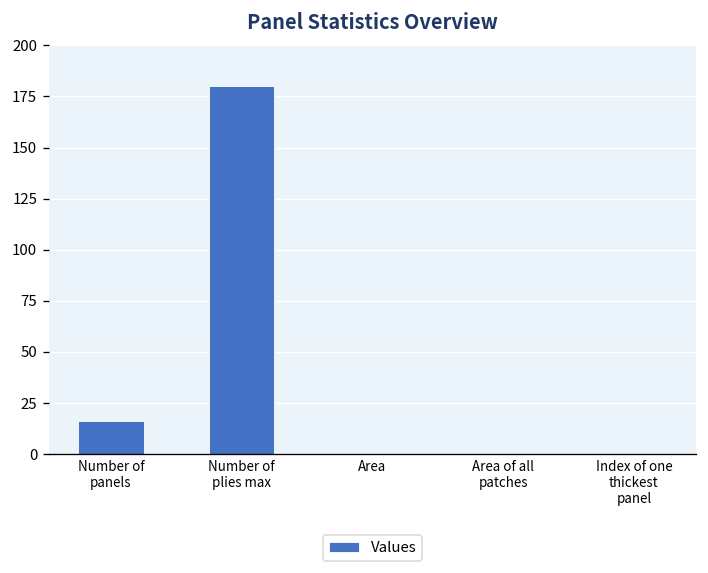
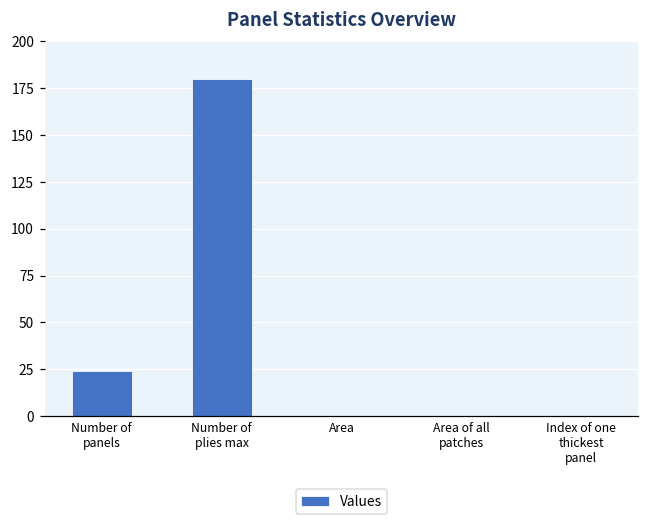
  {
-   "Number of panels": 16,
+   "Number of panels": 24,
    "Number of plies max": 180,
    "Area": 0,
    "Area of all patches": 0,
    "Index of one thickest panel": 0
  }
